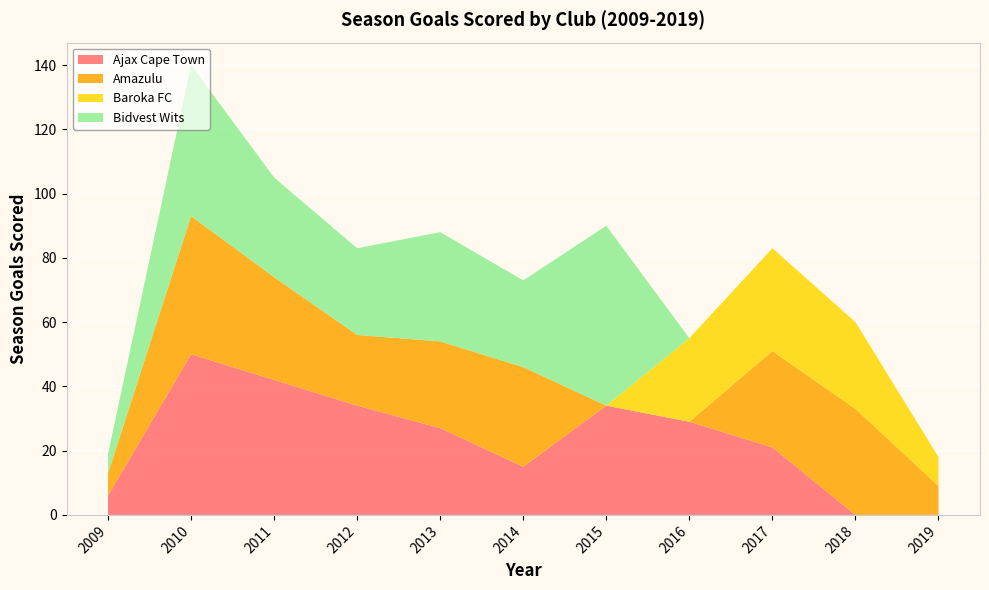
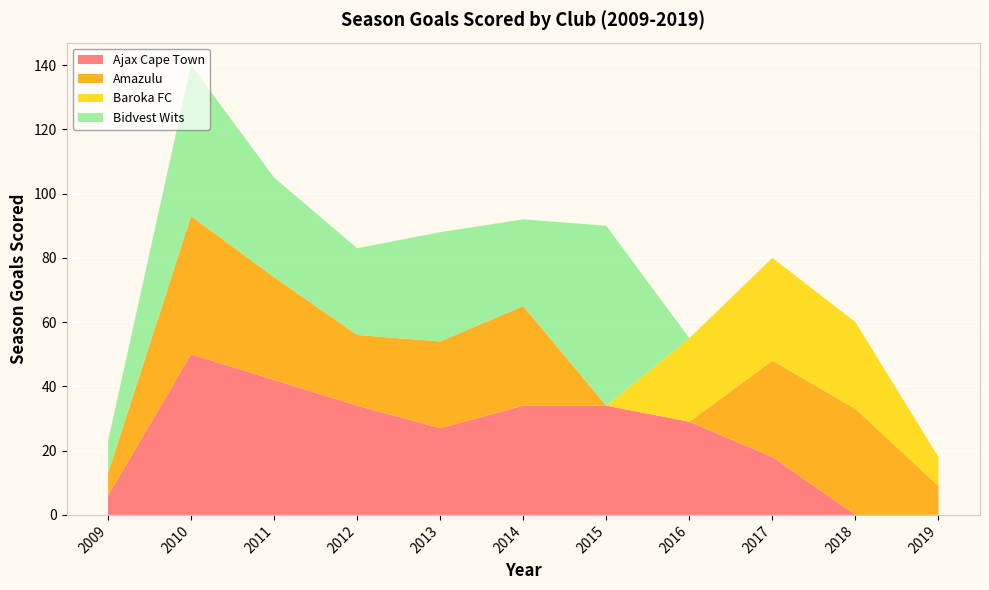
  {
    "Ajax Cape Town": {
      "2009": 6,
      "2010": 50,
      "2011": 42,
      "2012": 34,
      "2013": 27,
-     "2014": 15,
-     "2017": 21,
+     "2014": 34,
+     "2017": 18,
      "2018": 0,
      "2019": 0
    },
    "Bidvest Wits": {
-     "2009": 6,
+     "2009": 10,
      "2011": 31,
      "2012": 27,
      "2013": 34,
      "2014": 27,
      "2015": 56
    }
  }
